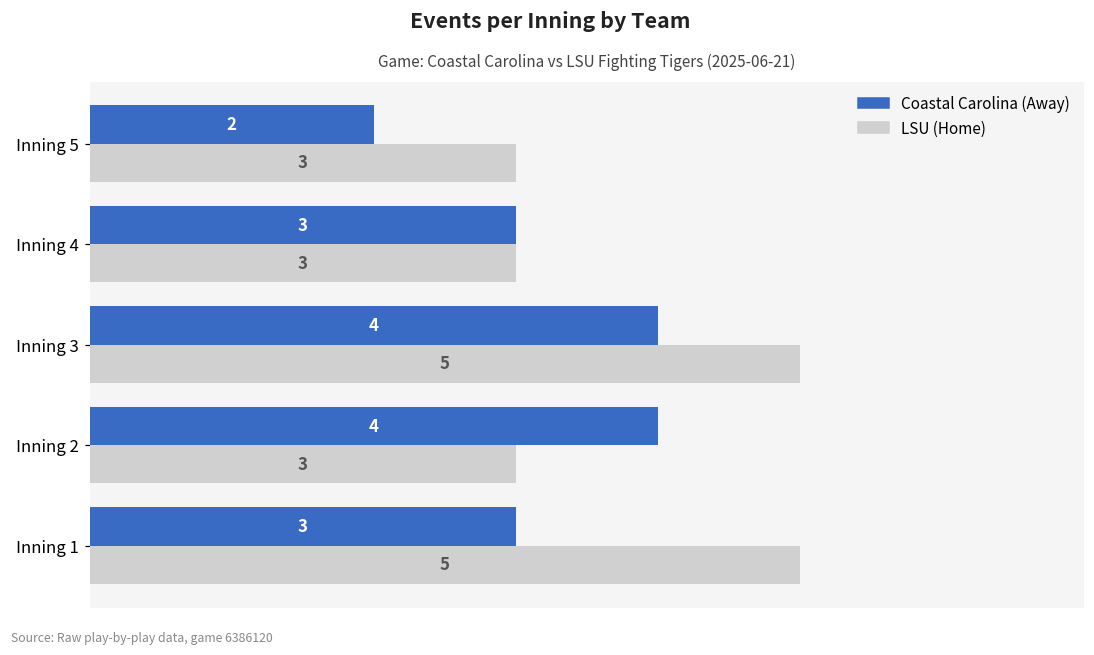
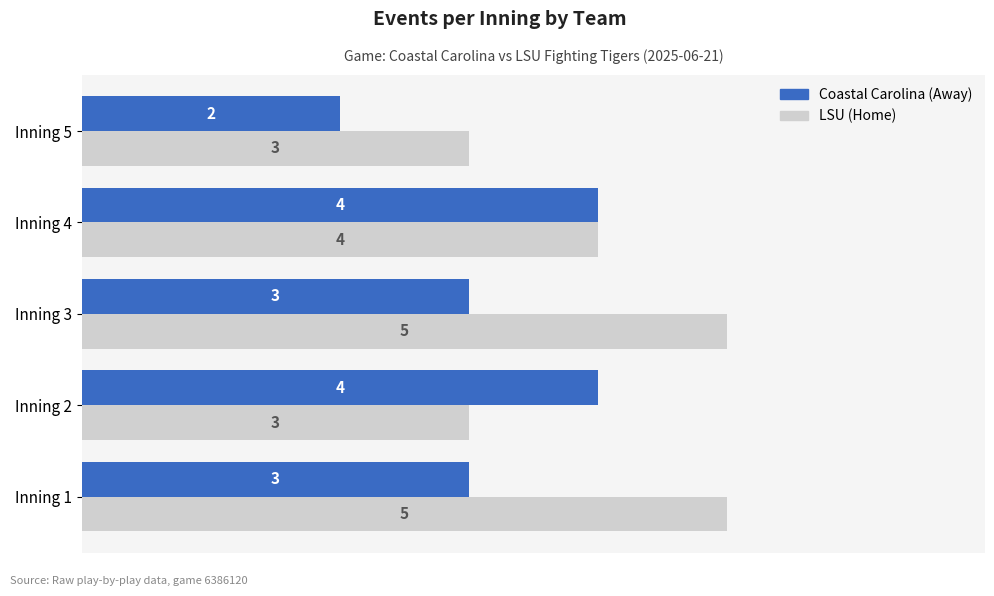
  {
    "Coastal Carolina (Away)": {
      "Inning 5": 2,
-     "Inning 4": 3,
-     "Inning 3": 4,
+     "Inning 4": 4,
+     "Inning 3": 3,
      "Inning 2": 4,
      "Inning 1": 3
    },
    "LSU (Home)": {
      "Inning 5": 3,
-     "Inning 4": 3,
+     "Inning 4": 4,
      "Inning 3": 5,
      "Inning 2": 3,
      "Inning 1": 5
    }
  }
